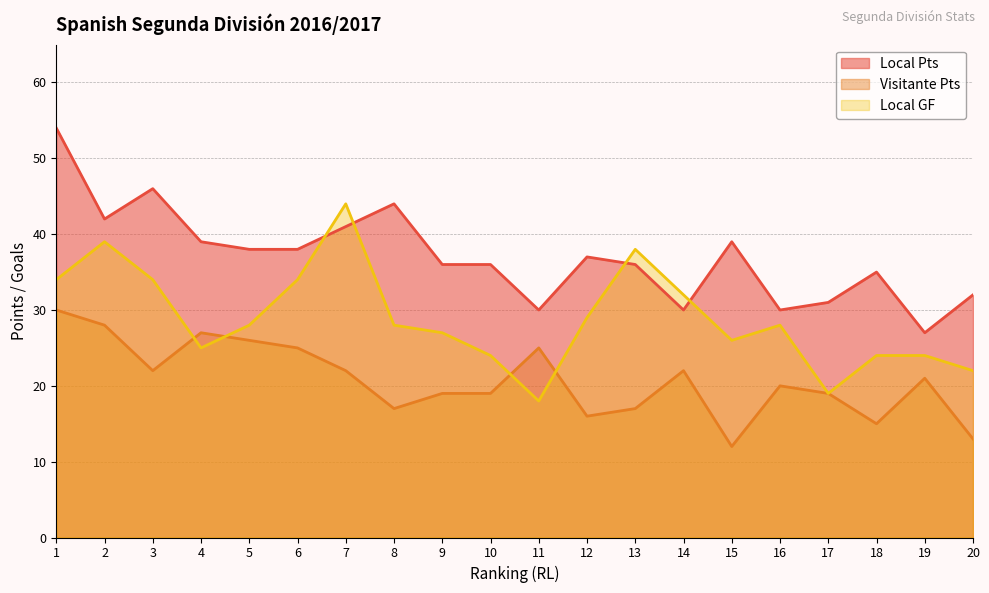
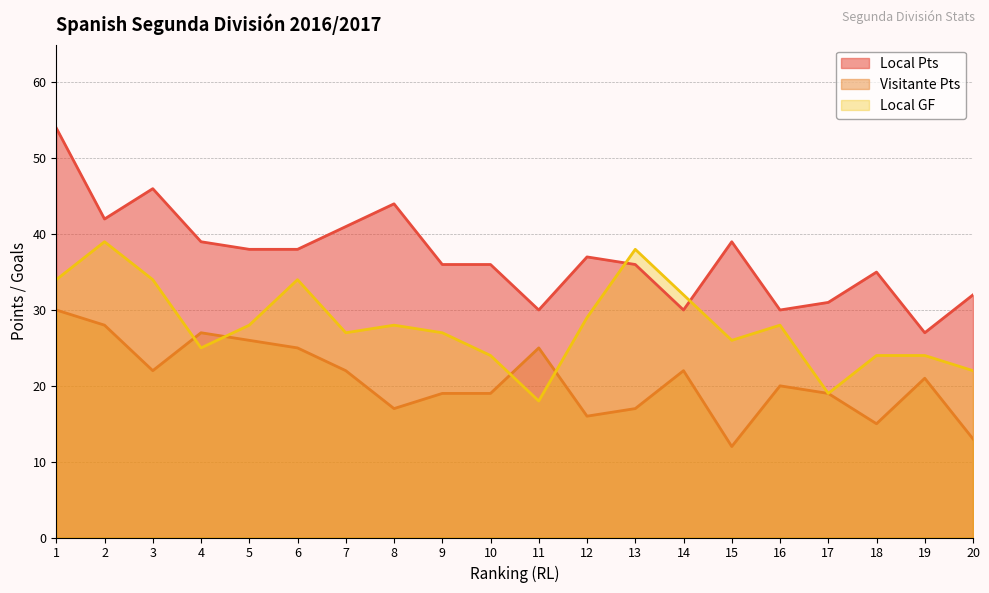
  {
    "Local GF": {
      "1": 34,
      "2": 39,
      "3": 34,
      "4": 25,
      "5": 28,
      "6": 34,
-     "7": 44,
+     "7": 27,
      "8": 28,
      "9": 27,
      "10": 24,
      "11": 18,
      "12": 29,
      "13": 38,
      "14": 32,
      "15": 26,
      "16": 28,
      "18": 24,
      "19": 24,
      "20": 22
    }
  }
